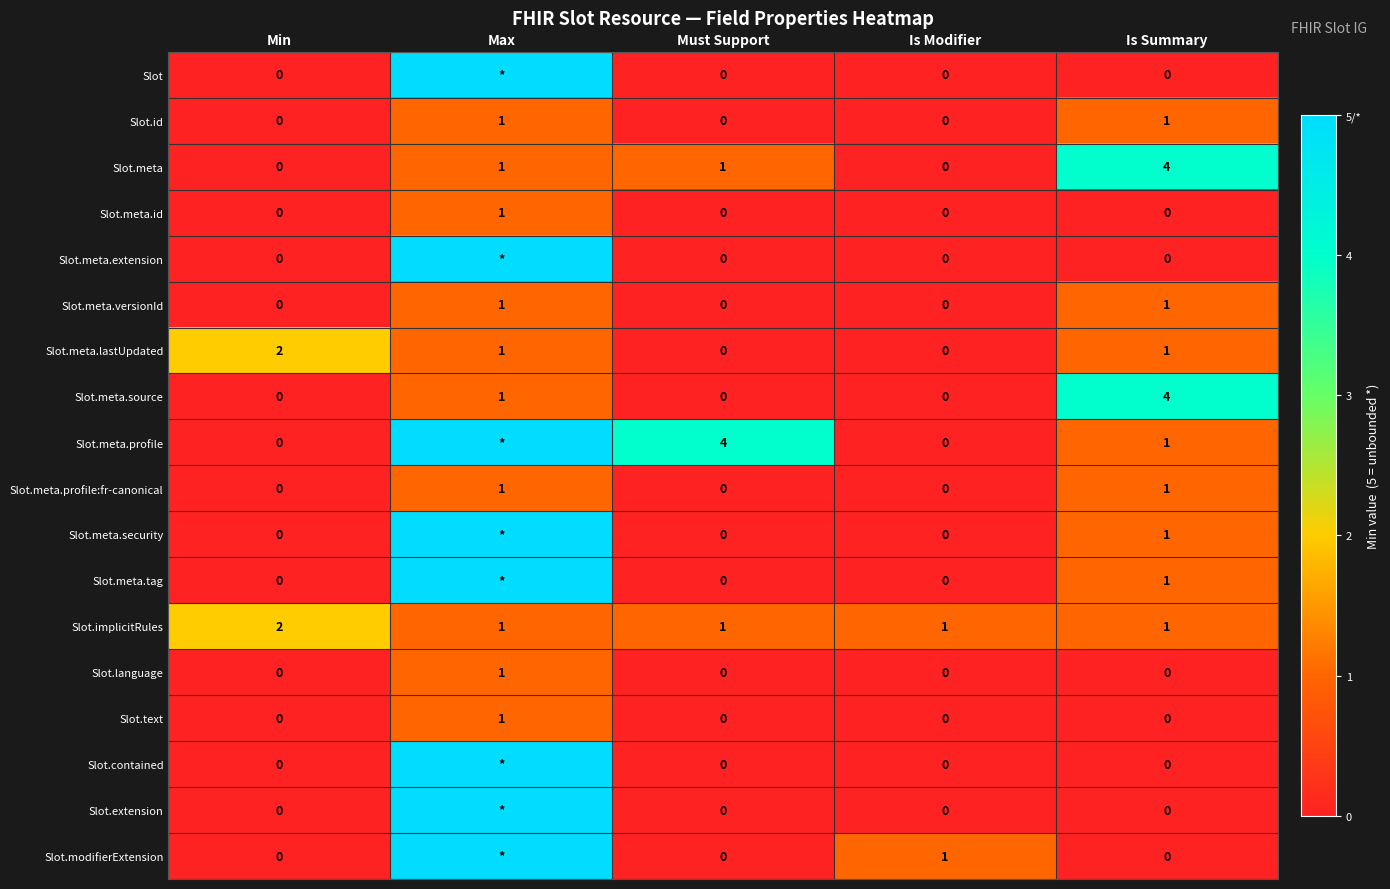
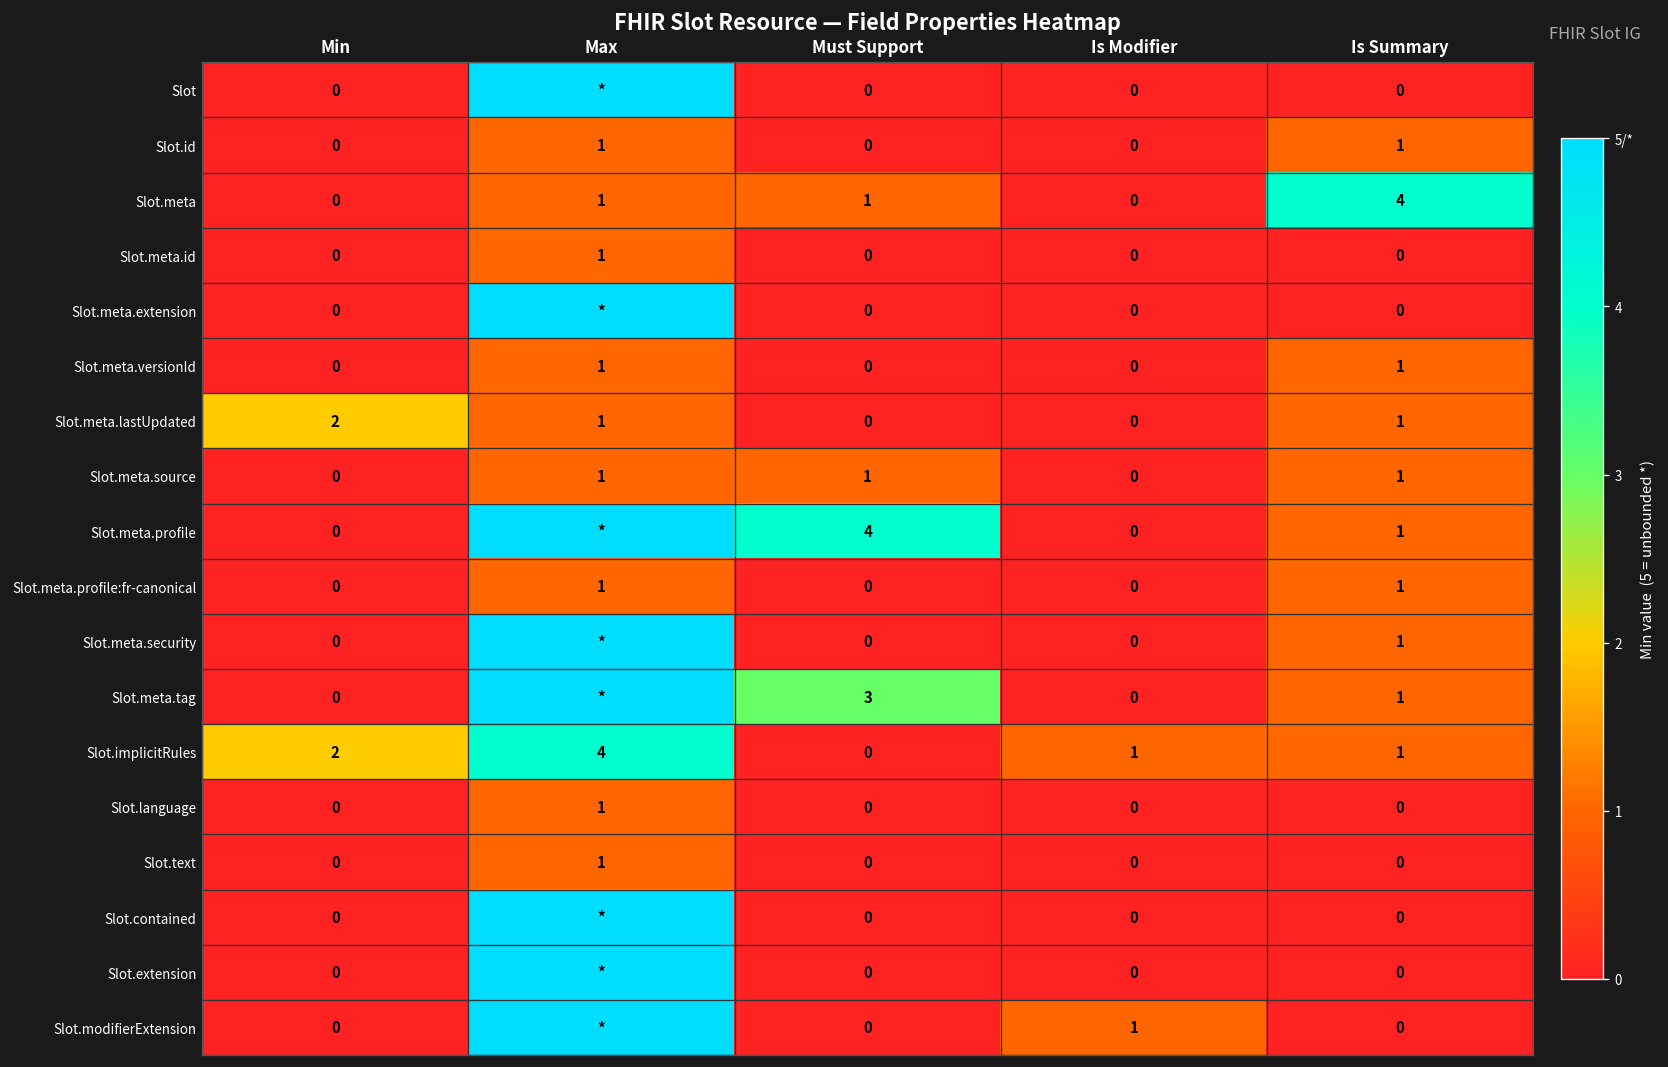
  {
    "Slot": {
      "Min": 0,
      "Must Support": 0,
      "Is Modifier": 0,
      "Is Summary": 0
    },
    "Slot.id": {
      "Min": 0,
      "Max": 1,
      "Must Support": 0,
      "Is Modifier": 0,
      "Is Summary": 1
    },
    "Slot.meta": {
      "Min": 0,
      "Max": 1,
      "Must Support": 1,
      "Is Modifier": 0,
      "Is Summary": 4
    },
    "Slot.meta.id": {
      "Min": 0,
      "Max": 1,
      "Must Support": 0,
      "Is Modifier": 0,
      "Is Summary": 0
    },
    "Slot.meta.extension": {
      "Min": 0,
      "Must Support": 0,
      "Is Modifier": 0,
      "Is Summary": 0
    },
    "Slot.meta.versionId": {
      "Min": 0,
      "Max": 1,
      "Must Support": 0,
      "Is Modifier": 0,
      "Is Summary": 1
    },
    "Slot.meta.lastUpdated": {
      "Min": 2,
      "Max": 1,
      "Must Support": 0,
      "Is Modifier": 0,
      "Is Summary": 1
    },
    "Slot.meta.source": {
      "Min": 0,
      "Max": 1,
-     "Must Support": 0,
+     "Must Support": 1,
      "Is Modifier": 0,
-     "Is Summary": 4
+     "Is Summary": 1
    },
    "Slot.meta.profile": {
      "Min": 0,
      "Must Support": 4,
      "Is Modifier": 0,
      "Is Summary": 1
    },
    "Slot.meta.profile:fr-canonical": {
      "Min": 0,
      "Max": 1,
      "Must Support": 0,
      "Is Modifier": 0,
      "Is Summary": 1
    },
    "Slot.meta.security": {
      "Min": 0,
      "Must Support": 0,
      "Is Modifier": 0,
      "Is Summary": 1
    },
    "Slot.meta.tag": {
      "Min": 0,
-     "Must Support": 0,
+     "Must Support": 3,
      "Is Modifier": 0,
      "Is Summary": 1
    },
    "Slot.implicitRules": {
      "Min": 2,
-     "Max": 1,
-     "Must Support": 1,
+     "Max": 4,
+     "Must Support": 0,
      "Is Modifier": 1,
      "Is Summary": 1
    },
    "Slot.language": {
      "Min": 0,
      "Max": 1,
      "Must Support": 0,
      "Is Modifier": 0,
      "Is Summary": 0
    },
    "Slot.text": {
      "Min": 0,
      "Max": 1,
      "Must Support": 0,
      "Is Modifier": 0,
      "Is Summary": 0
    },
    "Slot.contained": {
      "Min": 0,
      "Must Support": 0,
      "Is Modifier": 0,
      "Is Summary": 0
    },
    "Slot.extension": {
      "Min": 0,
      "Must Support": 0,
      "Is Modifier": 0,
      "Is Summary": 0
    },
    "Slot.modifierExtension": {
      "Min": 0,
      "Must Support": 0,
      "Is Modifier": 1,
      "Is Summary": 0
    }
  }
